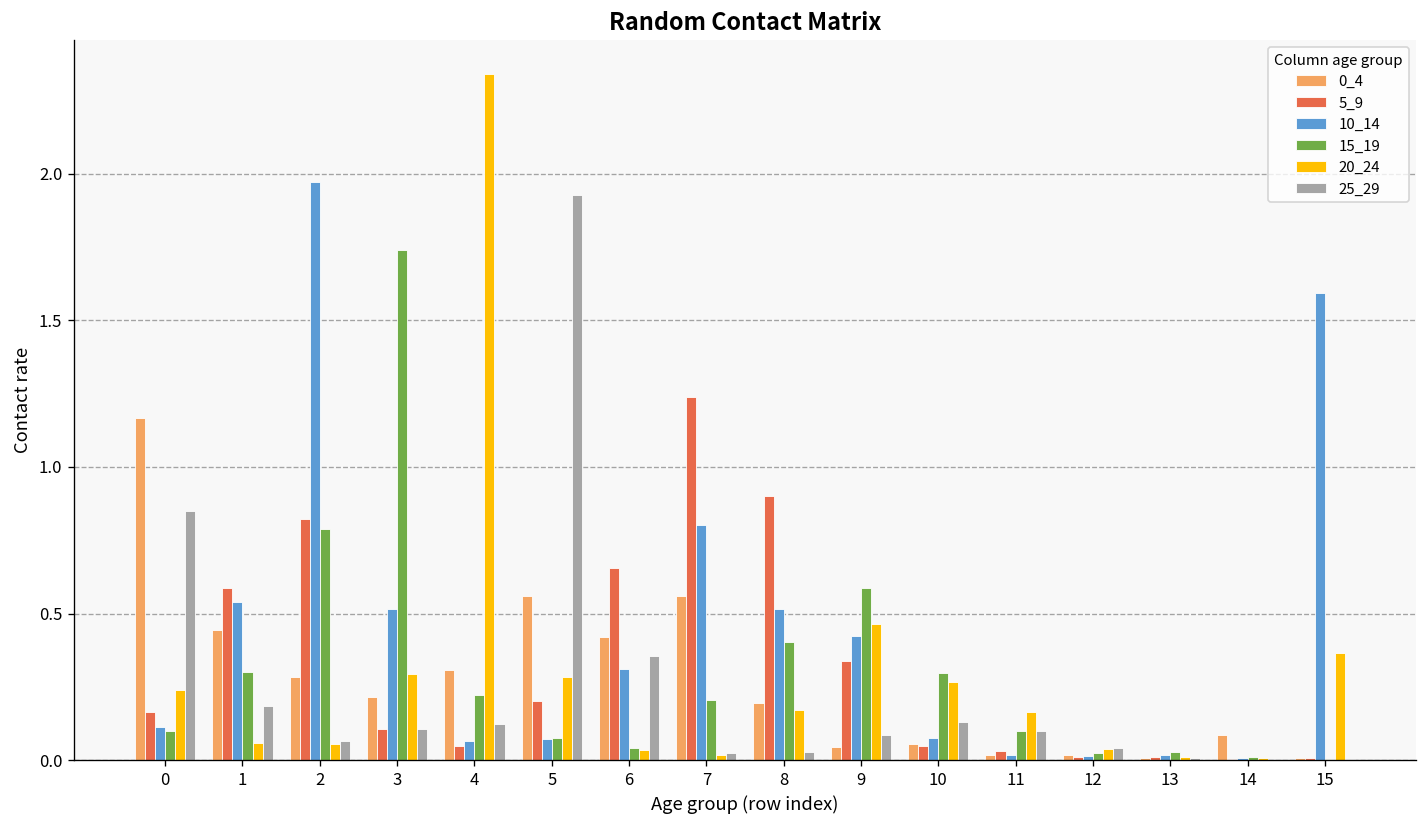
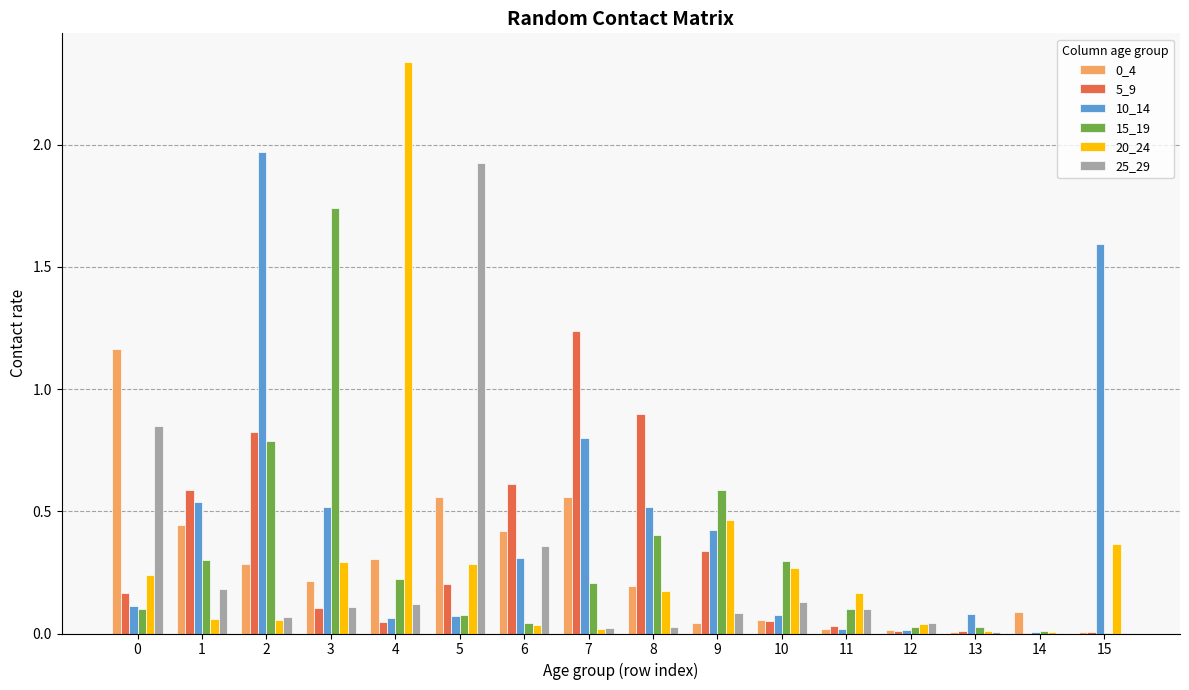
  {
    "0_4": {
      "0": 1.17,
      "1": 0.44,
      "2": 0.28,
      "3": 0.22,
      "4": 0.31,
      "5": 0.56,
      "6": 0.42,
      "7": 0.56,
      "8": 0.19,
      "9": 0.04,
      "10": 0.06,
      "11": 0.02,
      "12": 0.02,
      "14": 0.09
    },
    "5_9": {
      "0": 0.17,
      "1": 0.59,
      "2": 0.82,
      "3": 0.11,
      "4": 0.05,
      "5": 0.20,
-     "6": 0.65,
+     "6": 0.61,
      "7": 1.24,
      "8": 0.90,
      "9": 0.34,
      "10": 0.05,
      "11": 0.03,
      "13": 0.01
    },
    "10_14": {
      "0": 0.11,
      "1": 0.54,
      "2": 1.97,
      "3": 0.52,
      "4": 0.07,
      "5": 0.07,
      "6": 0.31,
      "7": 0.80,
      "8": 0.52,
      "9": 0.42,
      "10": 0.07,
      "11": 0.02,
      "12": 0.01,
-     "13": 0.02,
+     "13": 0.08,
      "15": 1.59
    },
    "15_19": {
      "0": 0.10,
      "1": 0.30,
      "2": 0.79,
      "3": 1.74,
      "4": 0.22,
      "5": 0.07,
      "6": 0.04,
      "7": 0.21,
      "8": 0.40,
      "9": 0.59,
      "10": 0.30,
      "11": 0.10,
      "12": 0.03,
      "13": 0.03,
      "14": 0.01
    },
    "20_24": {
      "0": 0.24,
      "1": 0.06,
      "2": 0.05,
      "3": 0.29,
      "4": 2.34,
      "5": 0.28,
      "6": 0.04,
      "7": 0.02,
      "8": 0.17,
      "9": 0.46,
      "10": 0.27,
      "11": 0.17,
      "12": 0.04,
      "15": 0.37
    },
    "25_29": {
      "0": 0.85,
      "1": 0.18,
      "2": 0.07,
      "3": 0.11,
      "4": 0.12,
      "5": 1.93,
      "6": 0.36,
      "7": 0.02,
      "8": 0.03,
      "9": 0.08,
      "10": 0.13,
      "11": 0.10,
      "12": 0.04
    }
  }
